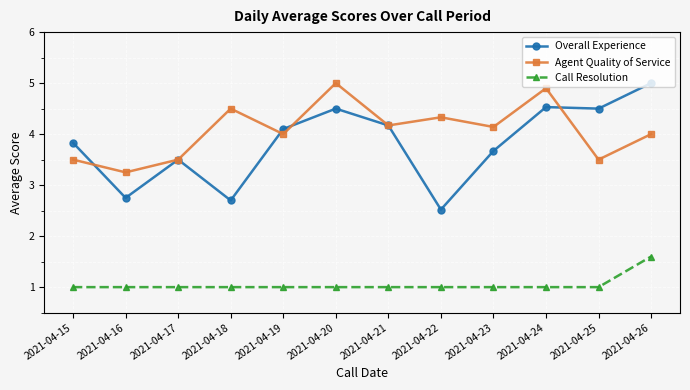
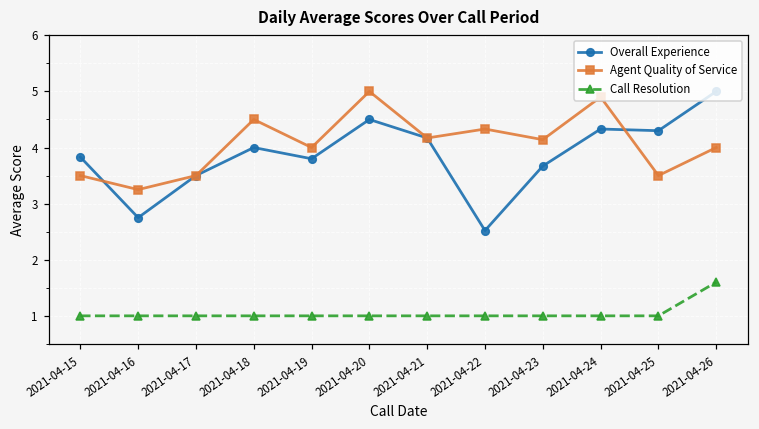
  {
    "Overall Experience": {
      "2021-04-15": 3.8,
      "2021-04-16": 2.8,
-     "2021-04-18": 2.7,
-     "2021-04-19": 4.1,
+     "2021-04-18": 4.0,
+     "2021-04-19": 3.8,
      "2021-04-20": 4.5,
      "2021-04-22": 2.5,
      "2021-04-23": 3.7,
-     "2021-04-24": 4.5,
-     "2021-04-25": 4.5
+     "2021-04-24": 4.3,
+     "2021-04-25": 4.3
    },
    "Agent Quality of Service": {
      "2021-04-15": 3.5,
      "2021-04-16": 3.3,
      "2021-04-18": 4.5,
      "2021-04-19": 4.0,
      "2021-04-20": 5.0,
      "2021-04-22": 4.3,
      "2021-04-23": 4.1,
      "2021-04-24": 4.9,
      "2021-04-25": 3.5,
      "2021-04-26": 4.0
    },
    "Call Resolution": {
      "2021-04-15": 1.0,
      "2021-04-16": 1.0,
      "2021-04-17": 1.0,
      "2021-04-18": 1.0,
      "2021-04-19": 1.0,
      "2021-04-20": 1.0,
      "2021-04-21": 1.0,
      "2021-04-22": 1.0,
      "2021-04-23": 1.0,
      "2021-04-24": 1.0,
      "2021-04-25": 1.0,
      "2021-04-26": 1.6
    }
  }
